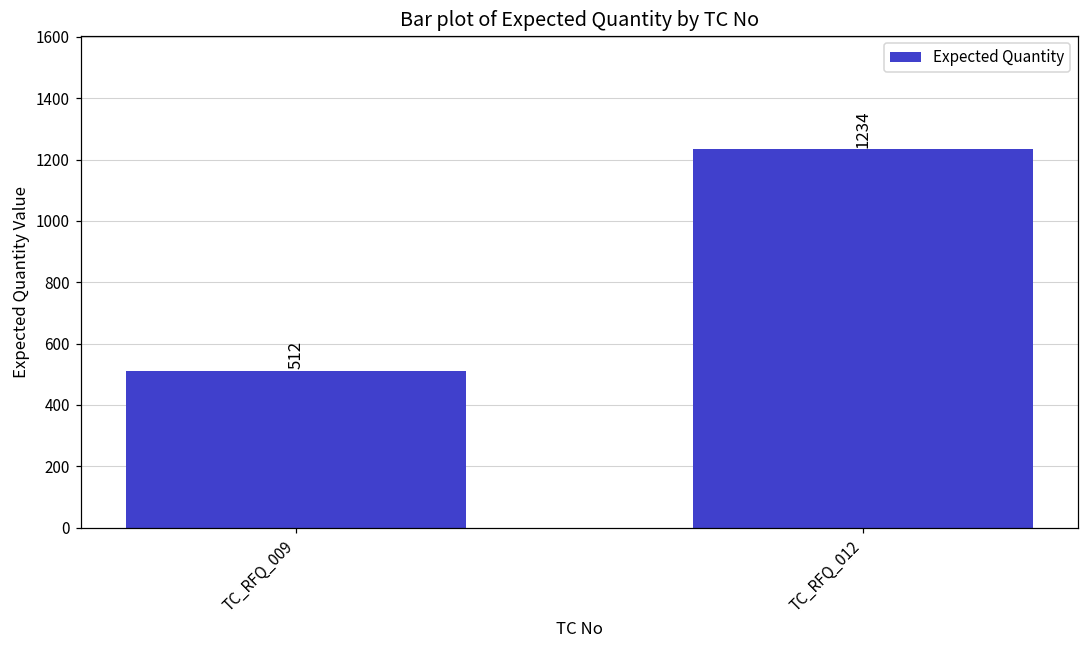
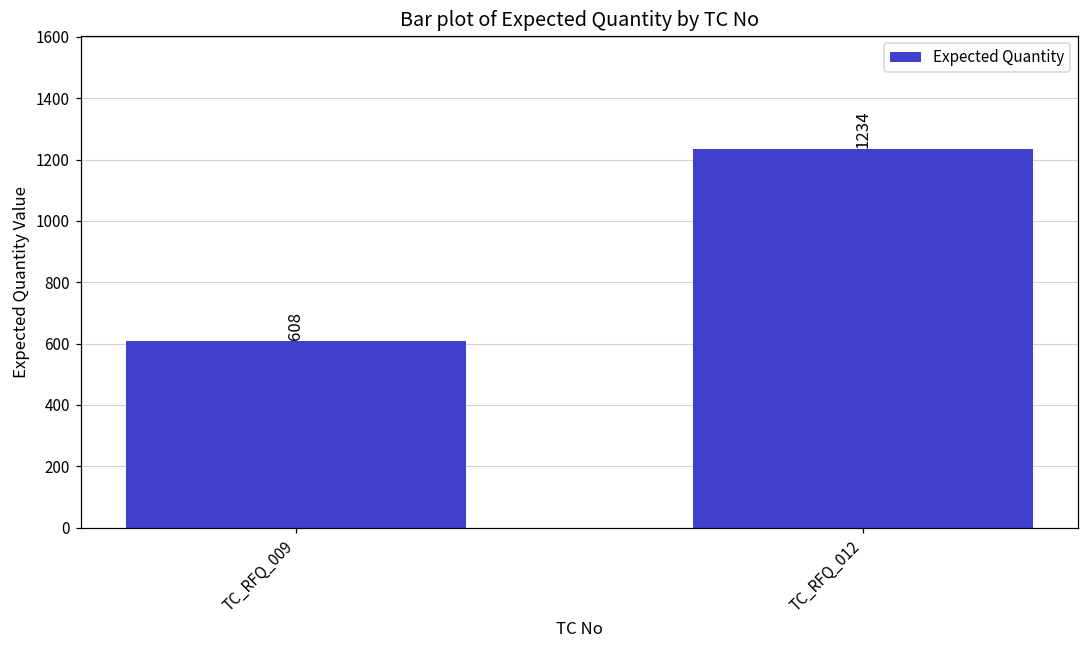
  {
-   "TC_RFQ_009": 512,
+   "TC_RFQ_009": 608,
    "TC_RFQ_012": 1234
  }
